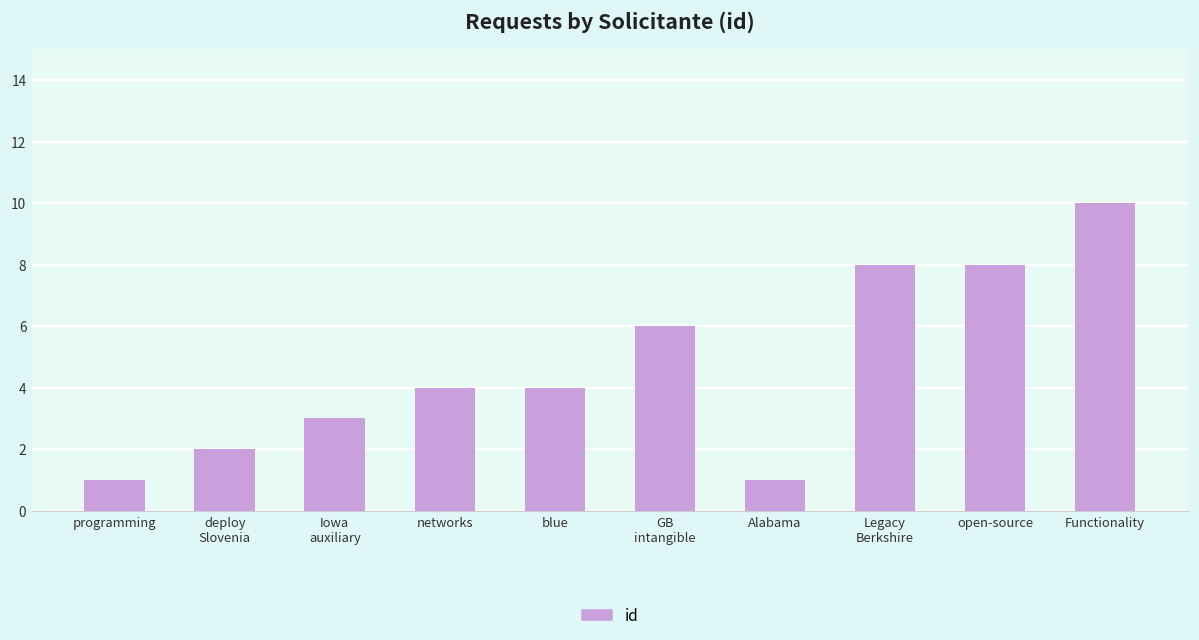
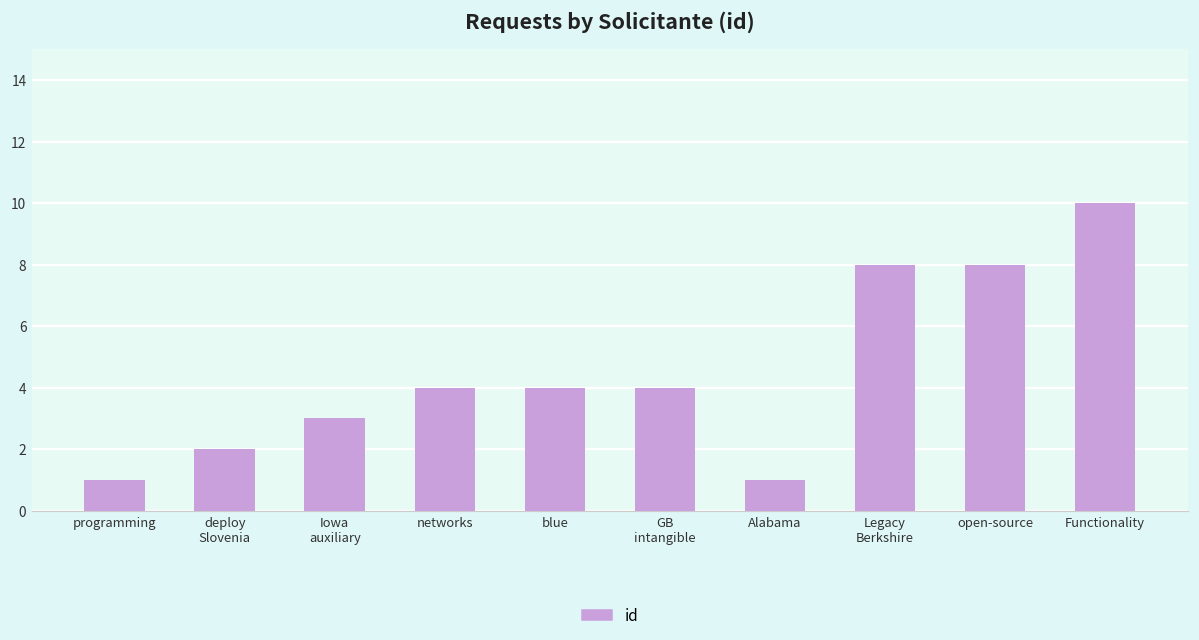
  {
    "programming": 1,
    "deploy Slovenia": 2,
    "Iowa auxiliary": 3,
    "networks": 4,
    "blue": 4,
-   "GB intangible": 6,
+   "GB intangible": 4,
    "Alabama": 1,
    "Legacy Berkshire": 8,
    "open-source": 8,
    "Functionality": 10
  }
